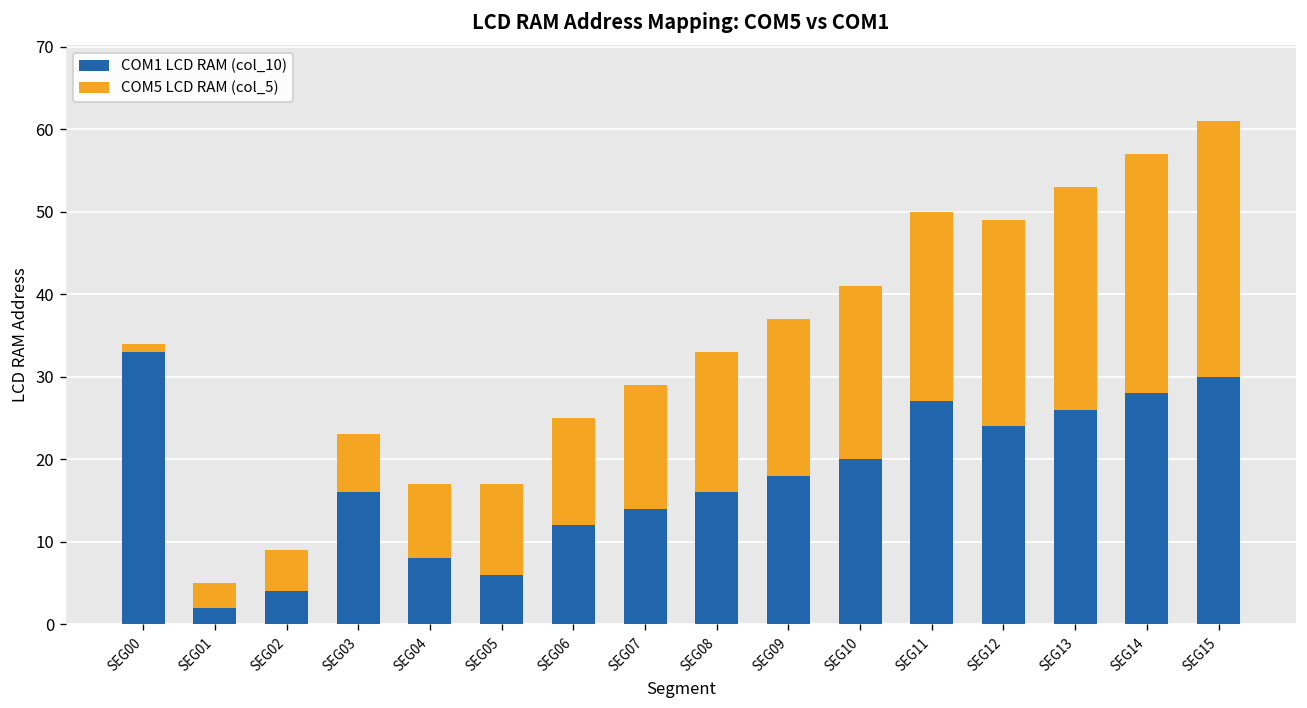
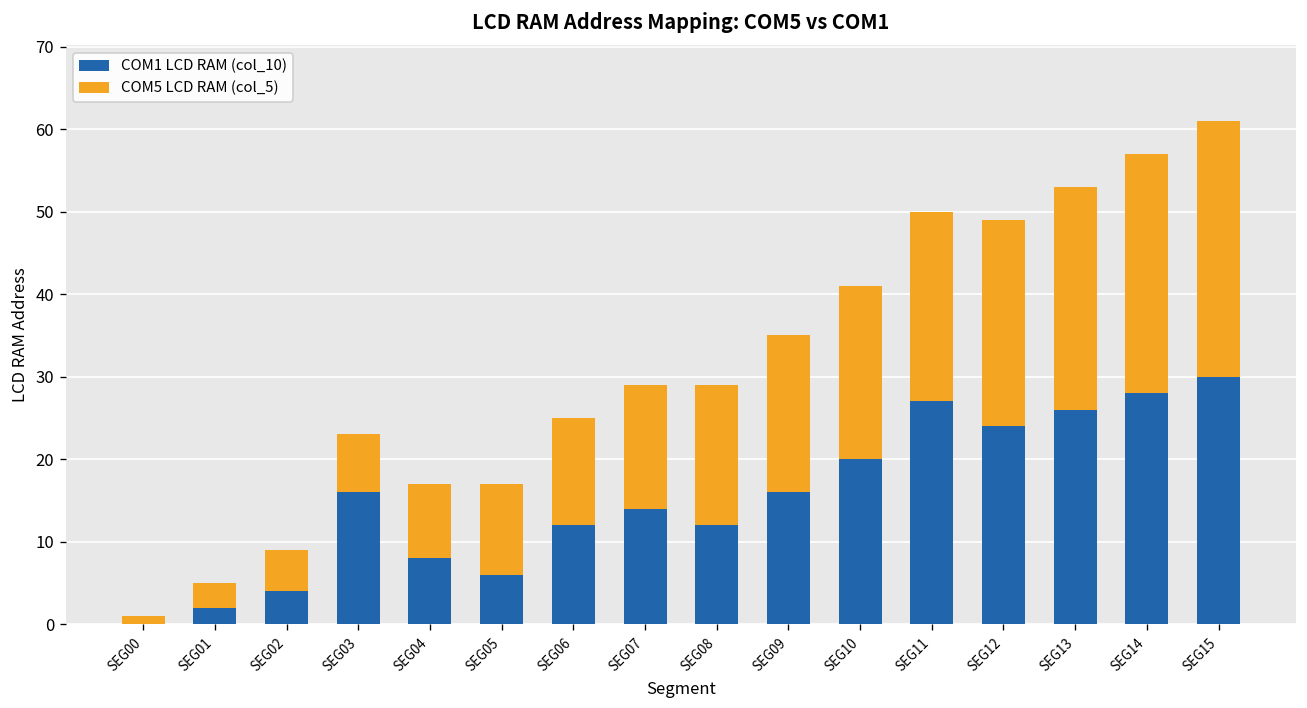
  {
    "COM1 LCD RAM (col_10)": {
-     "SEG00": 33,
+     "SEG00": 0,
      "SEG01": 2,
      "SEG02": 4,
      "SEG03": 16,
      "SEG04": 8,
      "SEG05": 6,
      "SEG06": 12,
      "SEG07": 14,
-     "SEG08": 16,
-     "SEG09": 18,
+     "SEG08": 12,
+     "SEG09": 16,
      "SEG10": 20,
      "SEG11": 27,
      "SEG12": 24,
      "SEG13": 26,
      "SEG14": 28,
      "SEG15": 30
    },
    "COM5 LCD RAM (col_5)": {
      "SEG00": 1,
      "SEG01": 3,
      "SEG02": 5,
      "SEG03": 7,
      "SEG04": 9,
      "SEG05": 11,
      "SEG06": 13,
      "SEG07": 15,
      "SEG08": 17,
      "SEG09": 19,
      "SEG10": 21,
      "SEG11": 23,
      "SEG12": 25,
      "SEG13": 27,
      "SEG14": 29,
      "SEG15": 31
    }
  }
